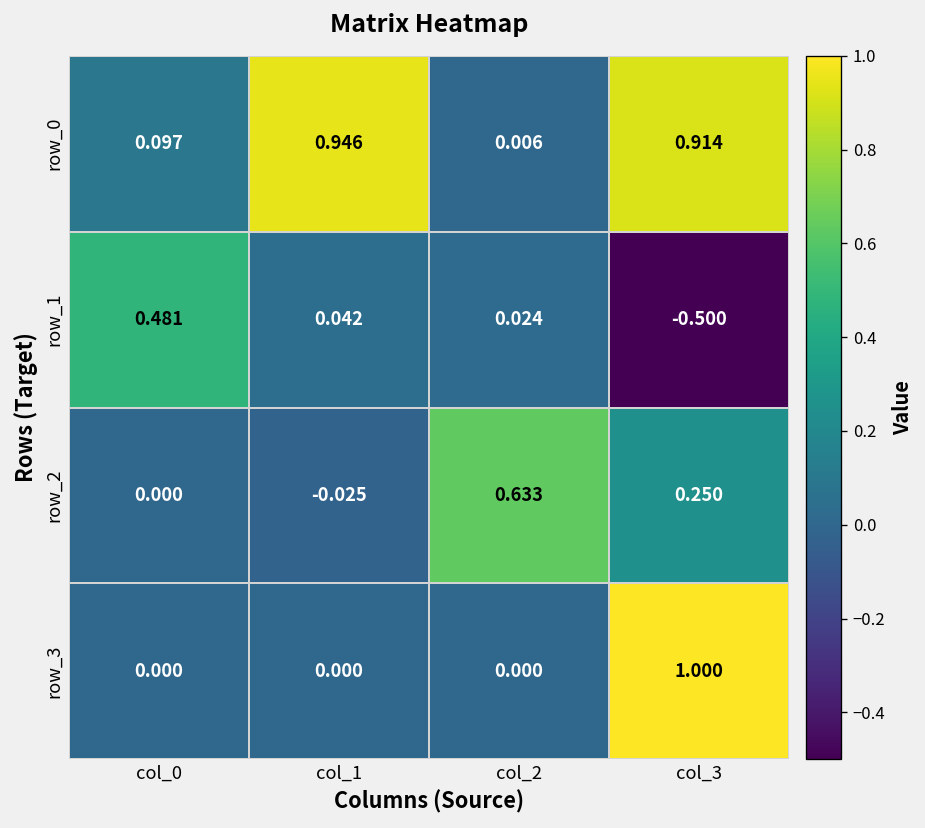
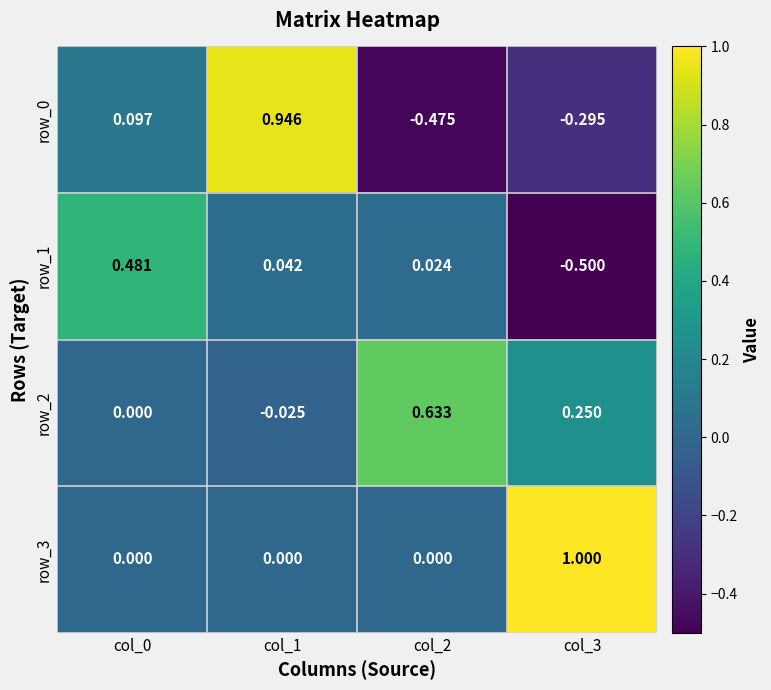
  {
    "row_0": {
      "col_0": 0.097,
      "col_1": 0.946,
-     "col_2": 0.006,
-     "col_3": 0.914
+     "col_2": -0.475,
+     "col_3": -0.295
    },
    "row_1": {
      "col_0": 0.481,
      "col_1": 0.042,
      "col_2": 0.024,
      "col_3": -0.500
    },
    "row_2": {
      "col_0": 0.000,
      "col_1": -0.025,
      "col_2": 0.633,
      "col_3": 0.250
    },
    "row_3": {
      "col_0": 0.000,
      "col_1": 0.000,
      "col_2": 0.000,
      "col_3": 1.000
    }
  }
